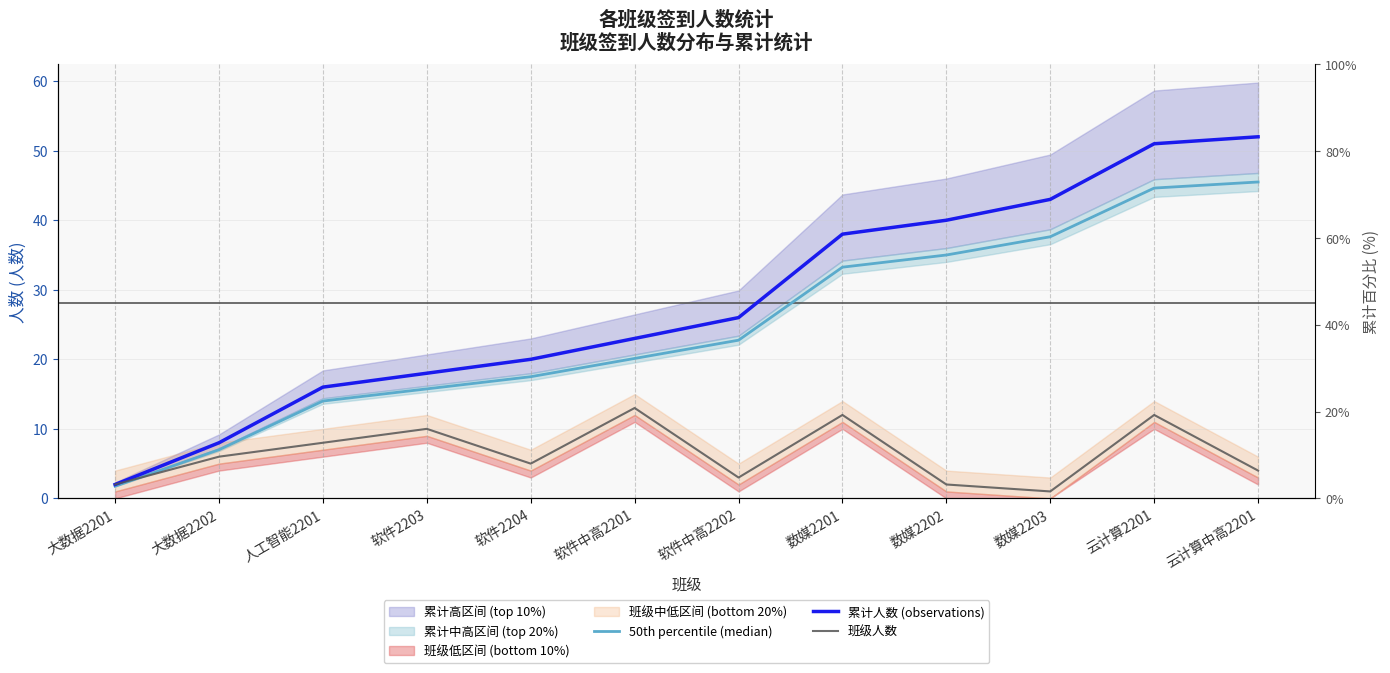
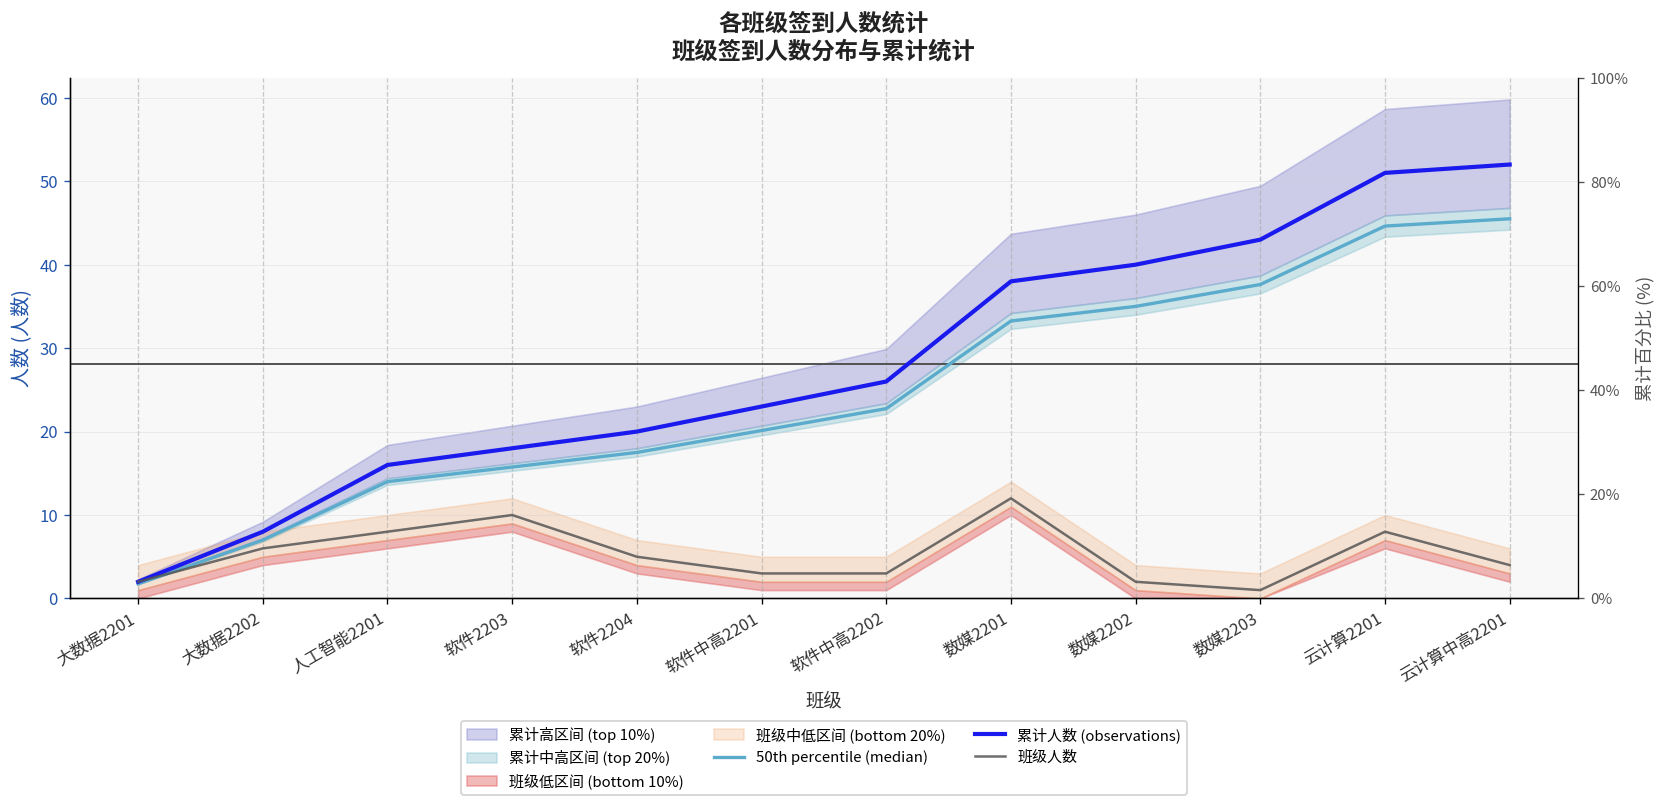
  {
    "累计人数 (observations)": {
      "人工智能2201": 16,
      "软件2203": 18,
      "软件2204": 20,
      "软件中高2201": 23,
      "软件中高2202": 26,
      "数媒2201": 38,
      "数媒2202": 40,
      "数媒2203": 43,
      "云计算2201": 51,
      "云计算中高2201": 52
    },
    "班级低区间 (bottom 10%)": {
      "大数据2201": 1,
      "数媒2202": 1,
      "数媒2203": 0
    },
    "班级人数": {
      "大数据2202": 6,
      "人工智能2201": 8,
      "软件2203": 10,
      "软件2204": 5,
-     "软件中高2201": 13,
+     "软件中高2201": 3,
      "软件中高2202": 3,
      "数媒2201": 12,
      "数媒2202": 2,
      "数媒2203": 1,
-     "云计算2201": 12,
+     "云计算2201": 8,
      "云计算中高2201": 4
    },
    "班级中低区间 (bottom 20%)": {
      "大数据2201": 3,
      "人工智能2201": 3,
      "软件2203": 3,
      "软件2204": 3,
      "软件中高2201": 3,
      "软件中高2202": 3,
      "数媒2201": 3,
      "数媒2202": 3,
      "数媒2203": 3,
      "云计算2201": 3,
      "云计算中高2201": 3
    }
  }
